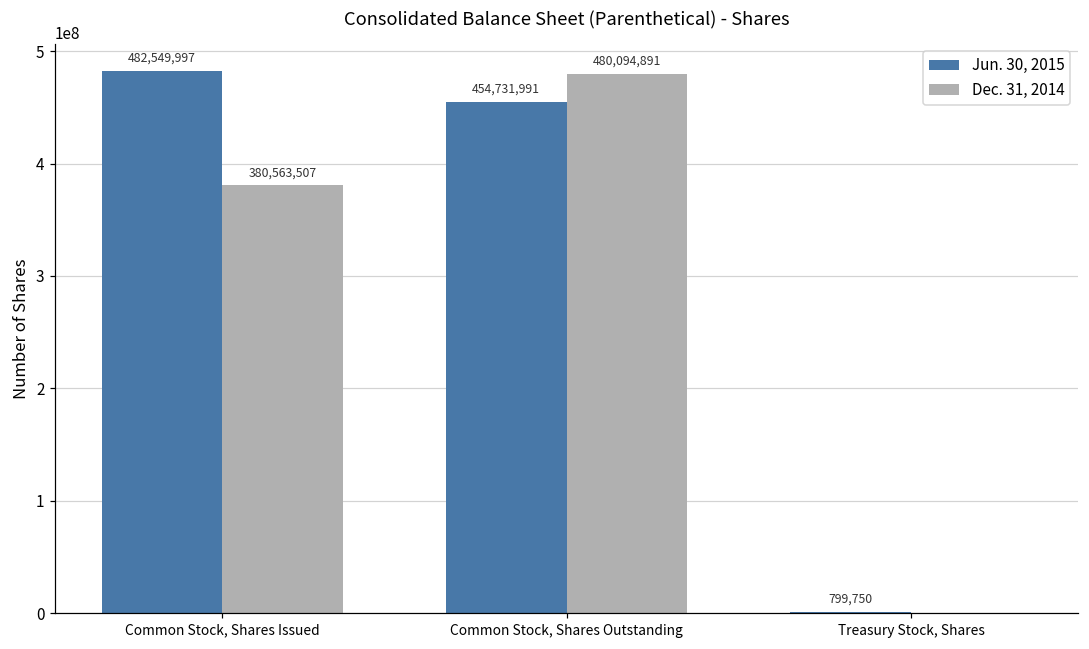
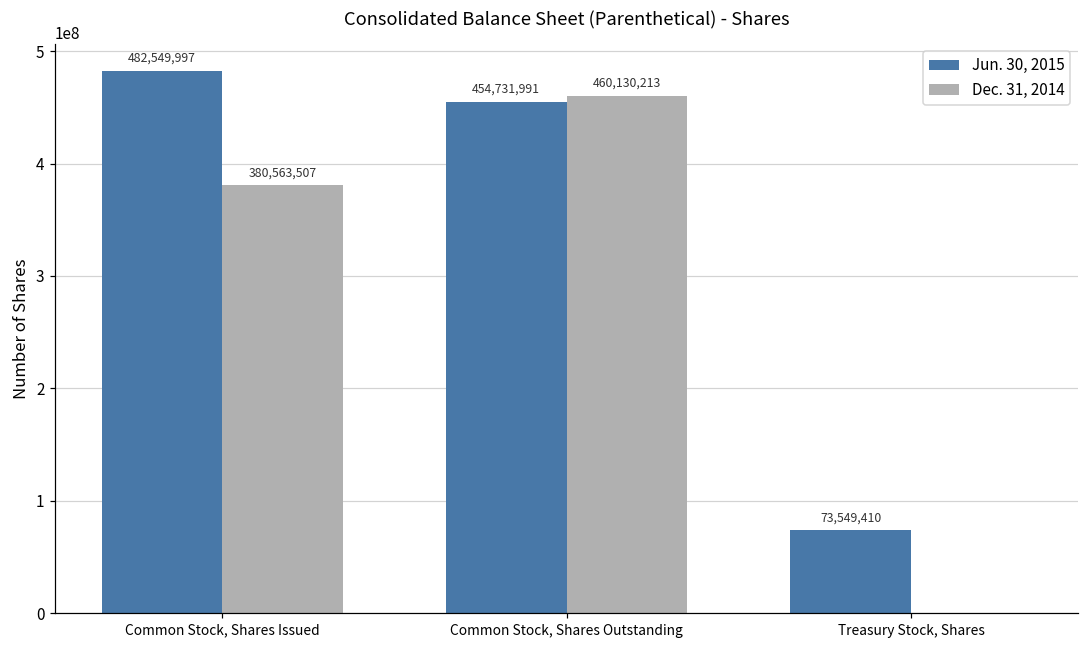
  {
    "Jun. 30, 2015": {
      "Common Stock, Shares Issued": "482,549,997",
      "Common Stock, Shares Outstanding": "454,731,991",
-     "Treasury Stock, Shares": "799,750"
+     "Treasury Stock, Shares": "73,549,410"
    },
    "Dec. 31, 2014": {
      "Common Stock, Shares Issued": "380,563,507",
-     "Common Stock, Shares Outstanding": "480,094,891"
+     "Common Stock, Shares Outstanding": "460,130,213"
    }
  }
